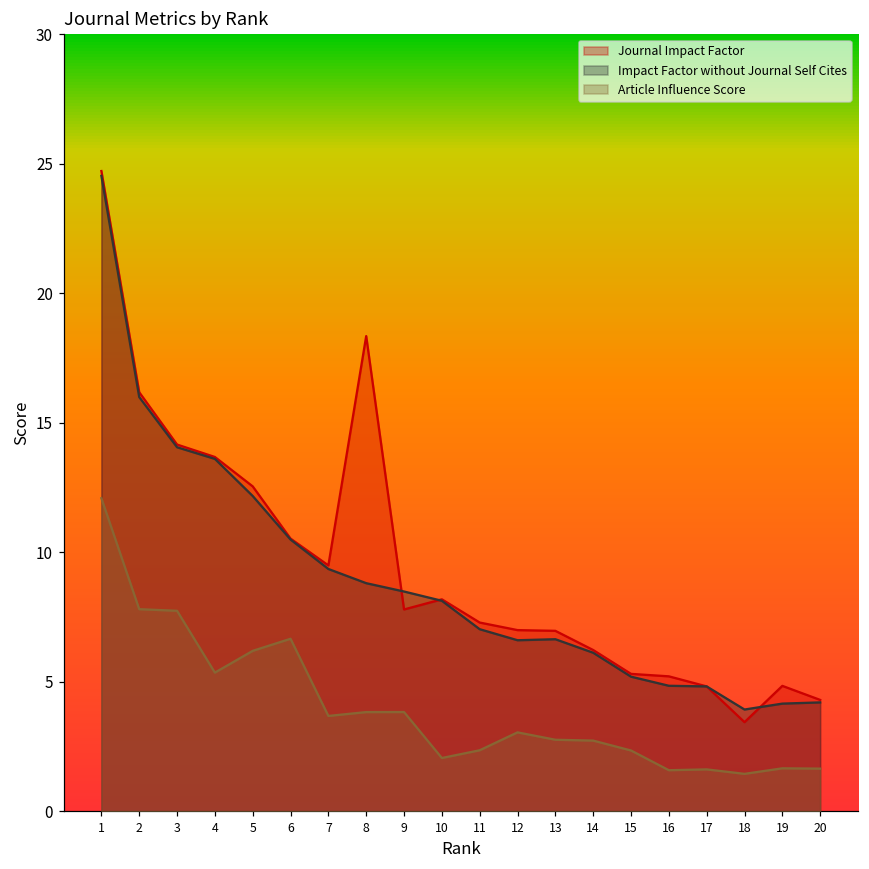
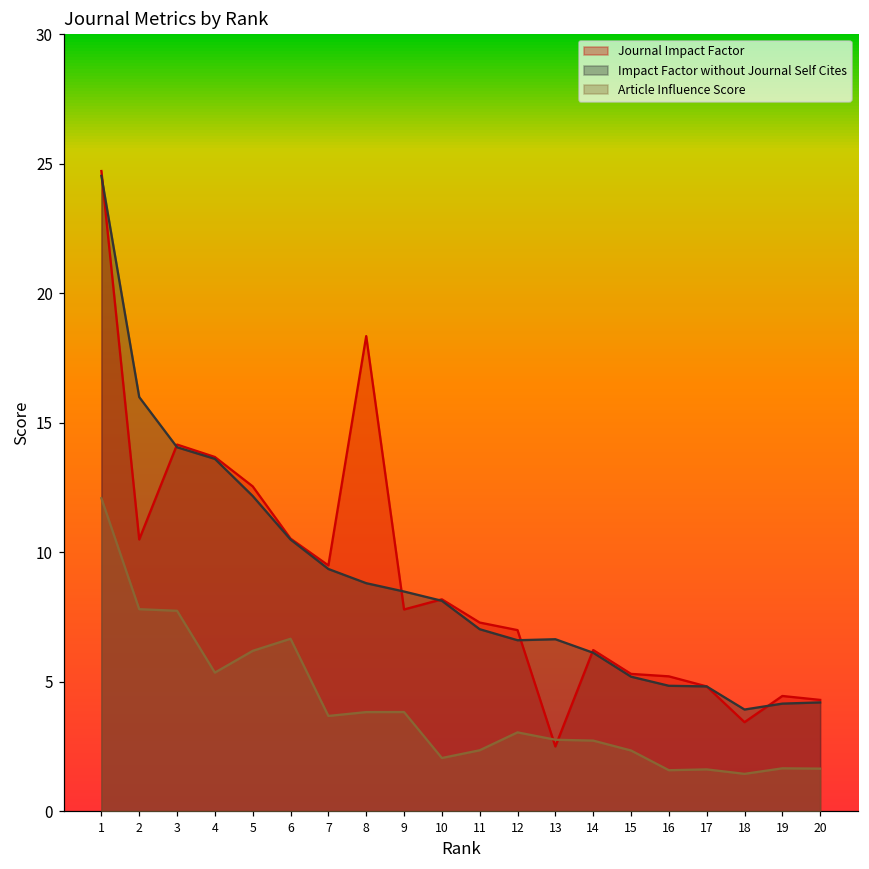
  {
    "Journal Impact Factor": {
      "1": 24.7,
-     "2": 16.2,
+     "2": 10.5,
      "5": 12.6,
      "7": 9.5,
      "8": 18.4,
      "9": 7.8,
      "11": 7.3,
      "12": 7.0,
-     "13": 7.0,
+     "13": 2.5,
      "15": 5.3,
      "16": 5.2,
      "18": 3.4,
-     "19": 4.9
+     "19": 4.5
    }
  }
